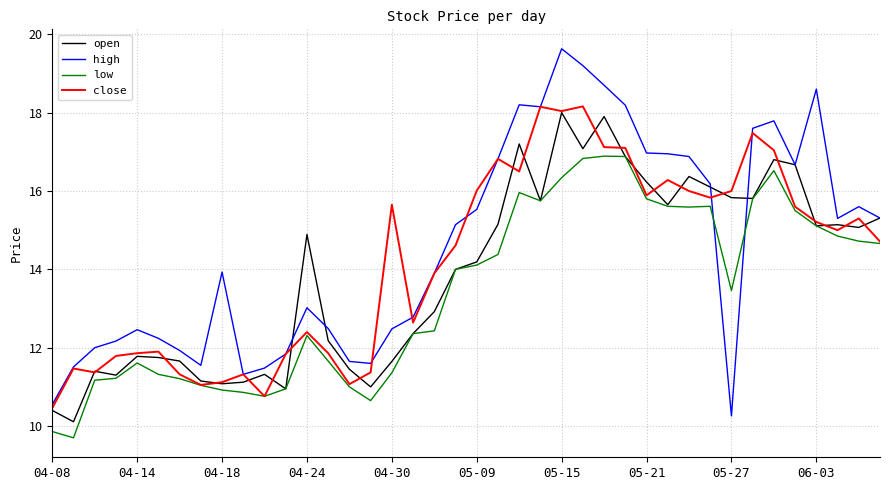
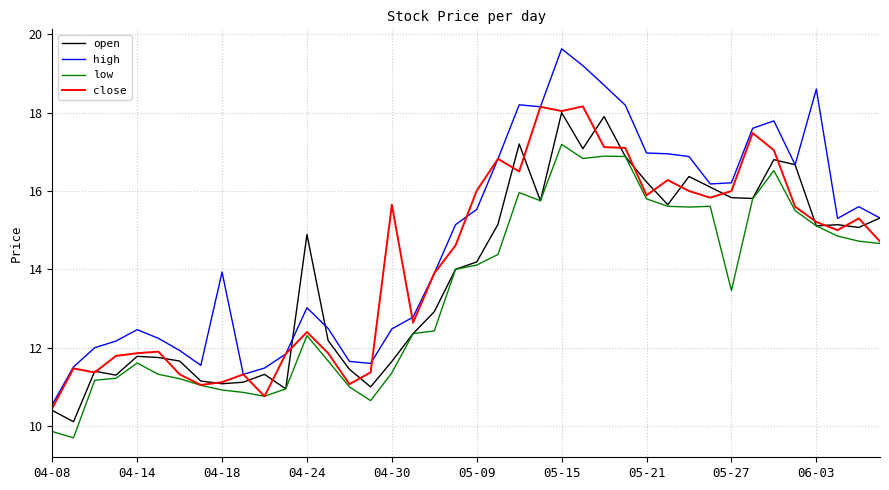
  {
    "open": {
      "04-14": 11.8,
      "04-24": 14.9,
      "04-30": 11.7,
      "05-09": 14.2,
      "05-21": 16.2,
      "05-27": 15.8
    },
    "high": {
      "04-08": 10.6,
      "04-14": 12.5,
      "04-18": 13.9,
      "04-24": 13.0,
      "04-30": 12.5,
      "05-09": 15.5,
      "05-15": 19.6,
      "05-21": 17.0,
-     "05-27": 10.3,
+     "05-27": 16.2,
      "06-03": 18.6
    },
    "low": {
      "04-08": 9.9,
      "04-14": 11.6,
      "04-18": 10.9,
      "04-24": 12.3,
      "04-30": 11.4,
      "05-09": 14.1,
-     "05-15": 16.3,
+     "05-15": 17.2,
      "05-21": 15.8,
      "05-27": 13.5
    },
    "close": {
      "04-14": 11.9,
      "04-24": 12.4,
      "04-30": 15.7,
      "05-09": 16.0,
      "05-21": 15.9,
      "05-27": 16.0,
      "06-03": 15.2
    }
  }
